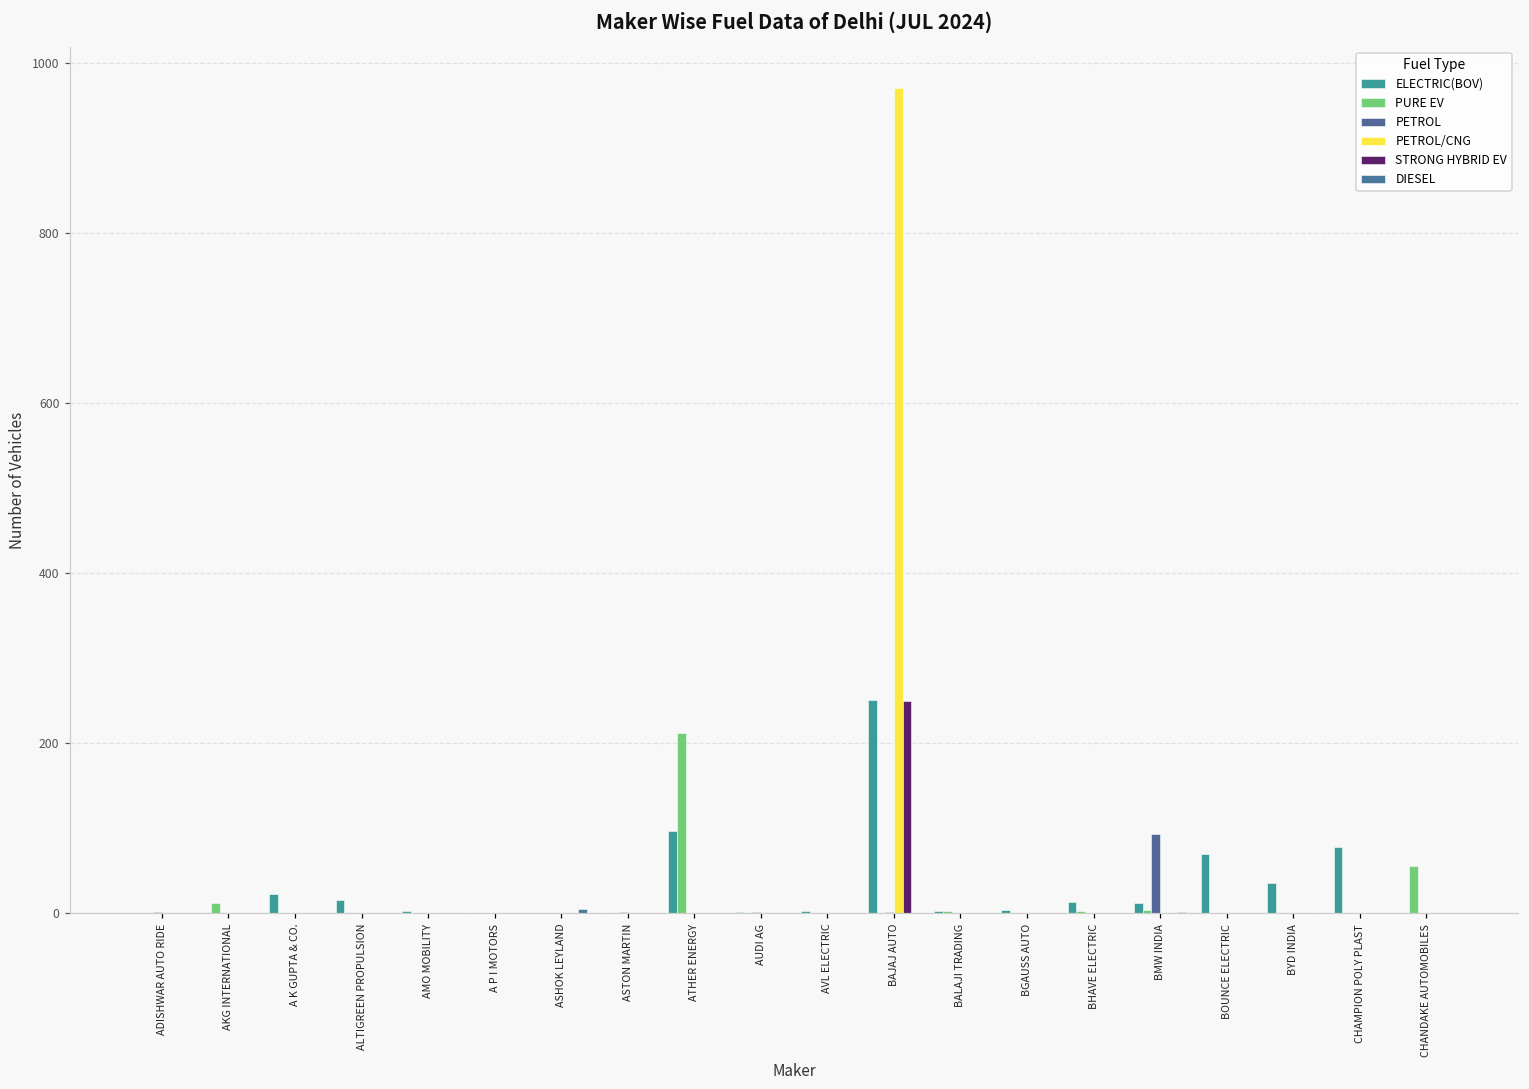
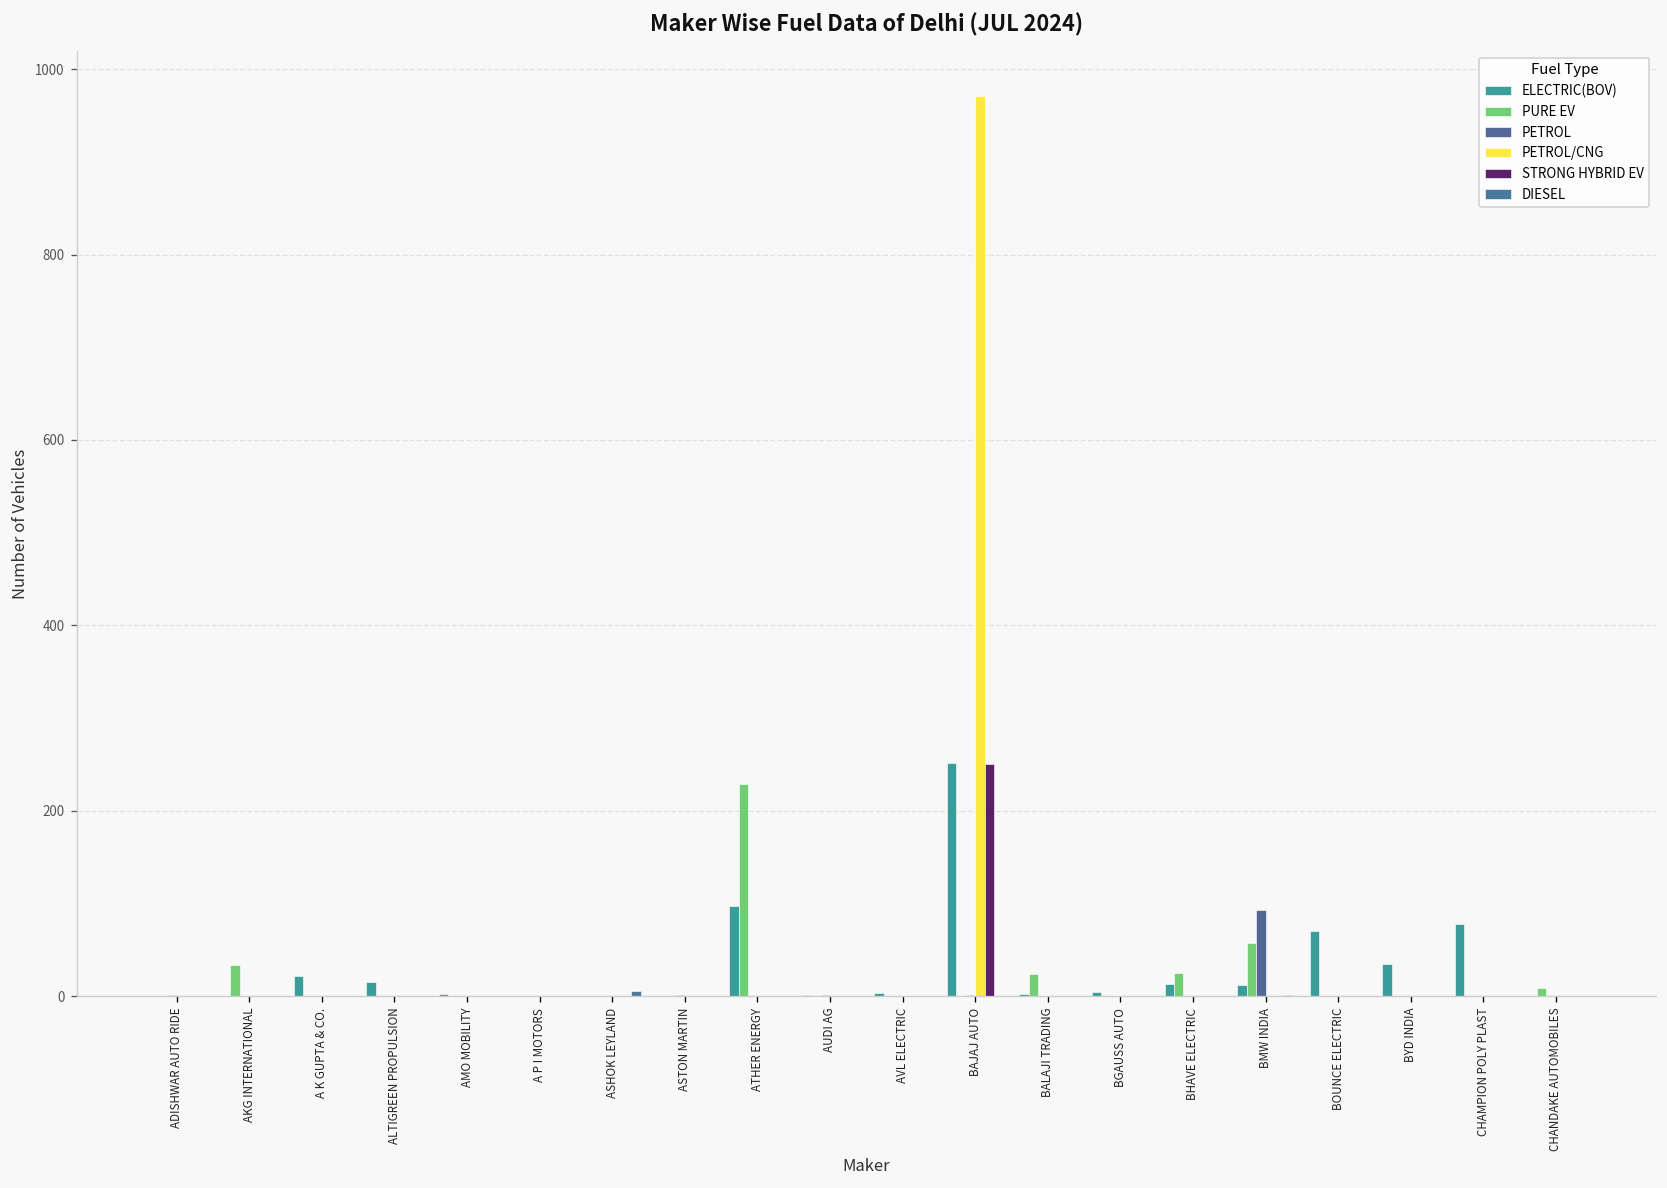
  {
    "PURE EV": {
      "ADISHWAR AUTO RIDE": 0,
-     "AKG INTERNATIONAL": 10,
+     "AKG INTERNATIONAL": 30,
      "A K GUPTA & CO.": 0,
      "ALTIGREEN PROPULSION": 0,
      "AMO MOBILITY": 0,
      "A P I MOTORS": 0,
      "ASHOK LEYLAND": 0,
      "ASTON MARTIN": 0,
-     "ATHER ENERGY": 210,
+     "ATHER ENERGY": 230,
      "AUDI AG": 0,
      "AVL ELECTRIC": 0,
      "BAJAJ AUTO": 0,
-     "BALAJI TRADING": 0,
+     "BALAJI TRADING": 20,
      "BGAUSS AUTO": 0,
-     "BHAVE ELECTRIC": 0,
-     "BMW INDIA": 0,
+     "BHAVE ELECTRIC": 30,
+     "BMW INDIA": 60,
      "BOUNCE ELECTRIC": 0,
      "BYD INDIA": 0,
      "CHAMPION POLY PLAST": 0,
-     "CHANDAKE AUTOMOBILES": 60
+     "CHANDAKE AUTOMOBILES": 10
    },
    "PETROL/CNG": {
      "ADISHWAR AUTO RIDE": 0,
      "AKG INTERNATIONAL": 0,
      "A K GUPTA & CO.": 0,
      "ALTIGREEN PROPULSION": 0,
      "AMO MOBILITY": 0,
      "A P I MOTORS": 0,
      "ASHOK LEYLAND": 0,
      "ASTON MARTIN": 0,
      "ATHER ENERGY": 0,
      "AUDI AG": 0,
      "AVL ELECTRIC": 0,
      "BAJAJ AUTO": 970,
      "BALAJI TRADING": 0,
      "BGAUSS AUTO": 0,
      "BHAVE ELECTRIC": 0,
      "BMW INDIA": 0,
      "BOUNCE ELECTRIC": 0,
      "BYD INDIA": 0,
      "CHAMPION POLY PLAST": 0,
      "CHANDAKE AUTOMOBILES": 0
    },
    "STRONG HYBRID EV": {
      "ADISHWAR AUTO RIDE": 0,
      "AKG INTERNATIONAL": 0,
      "A K GUPTA & CO.": 0,
      "ALTIGREEN PROPULSION": 0,
      "AMO MOBILITY": 0,
      "A P I MOTORS": 0,
      "ASHOK LEYLAND": 0,
      "ASTON MARTIN": 0,
      "ATHER ENERGY": 0,
      "AUDI AG": 0,
      "AVL ELECTRIC": 0,
      "BAJAJ AUTO": 250,
      "BALAJI TRADING": 0,
      "BGAUSS AUTO": 0,
      "BHAVE ELECTRIC": 0,
      "BMW INDIA": 0,
      "BOUNCE ELECTRIC": 0,
      "BYD INDIA": 0,
      "CHAMPION POLY PLAST": 0,
      "CHANDAKE AUTOMOBILES": 0
    }
  }
